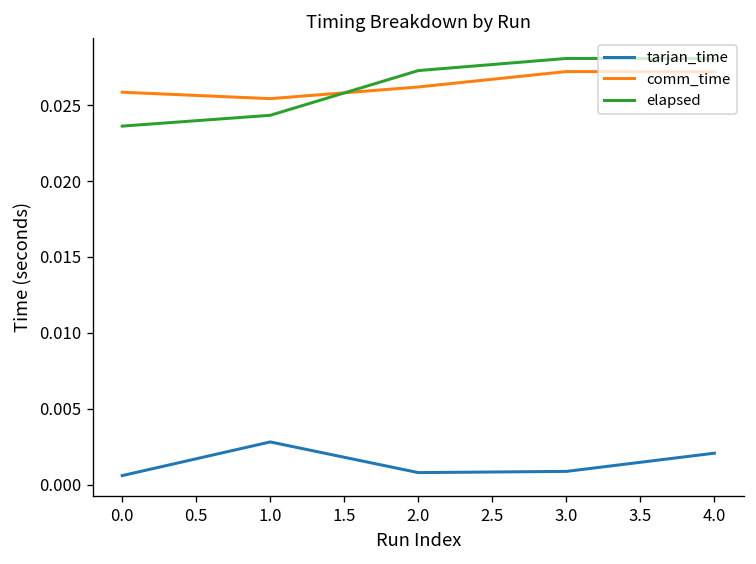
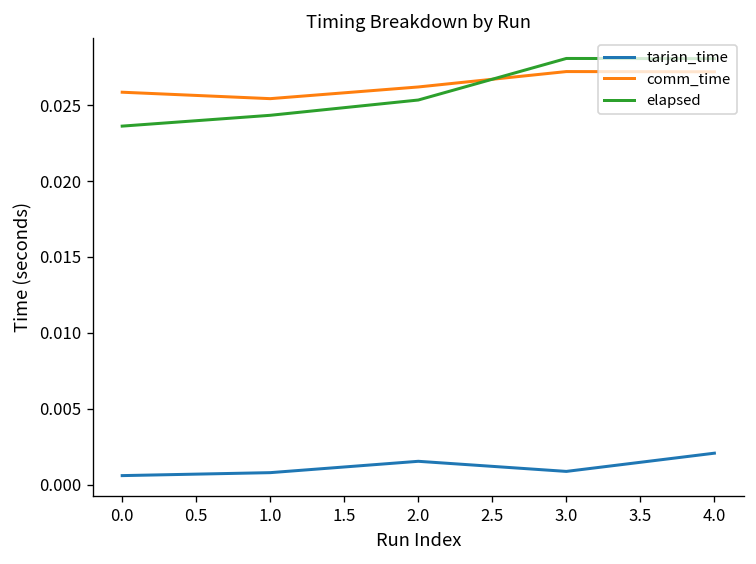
  {
    "tarjan_time": {
      "0.0": 0.0006,
-     "1.0": 0.0028,
-     "2.0": 0.0008,
+     "1.0": 0.0008,
+     "2.0": 0.0015,
      "3.0": 0.0009,
      "4.0": 0.0021
    },
    "comm_time": {
      "0.0": 0.0259,
      "1.0": 0.0254,
      "2.0": 0.0262,
      "3.0": 0.0272
    },
    "elapsed": {
      "0.0": 0.0236,
      "1.0": 0.0243,
-     "2.0": 0.0273,
+     "2.0": 0.0253,
      "3.0": 0.0281
    }
  }
